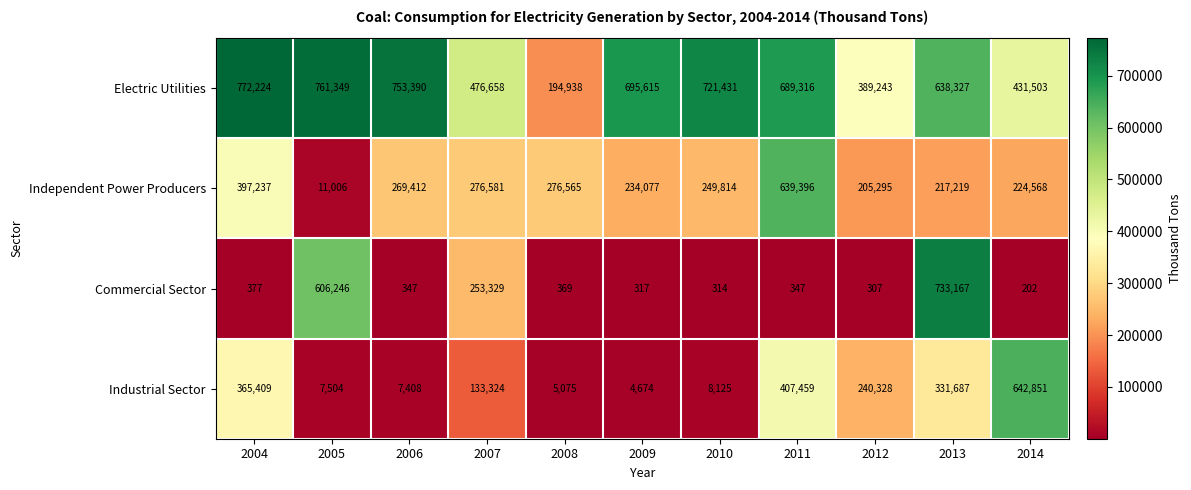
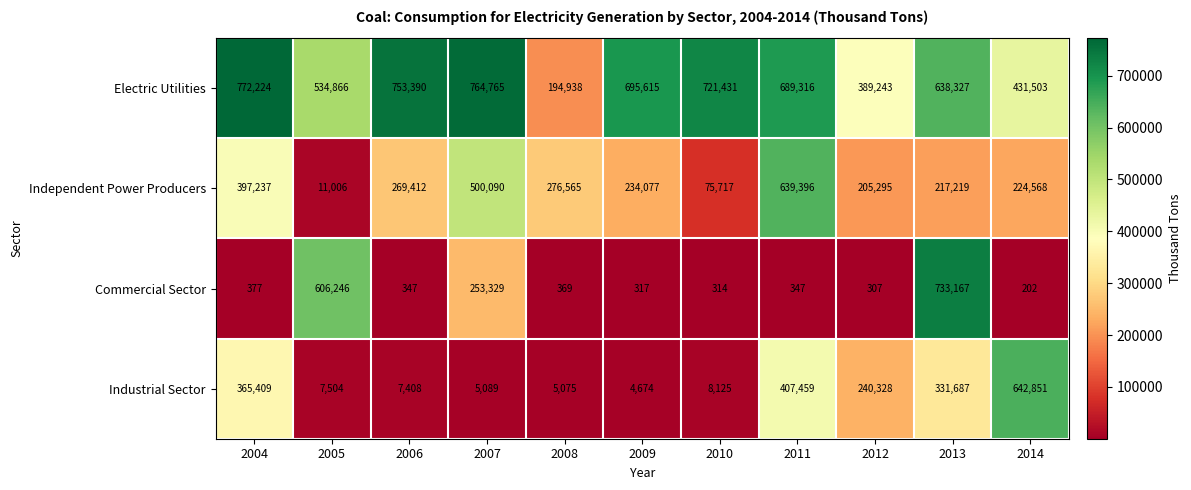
  {
    "Electric Utilities": {
      "2004": "772,224",
-     "2005": "761,349",
+     "2005": "534,866",
      "2006": "753,390",
-     "2007": "476,658",
+     "2007": "764,765",
      "2008": "194,938",
      "2009": "695,615",
      "2010": "721,431",
      "2011": "689,316",
      "2012": "389,243",
      "2013": "638,327",
      "2014": "431,503"
    },
    "Independent Power Producers": {
      "2004": "397,237",
      "2005": "11,006",
      "2006": "269,412",
-     "2007": "276,581",
+     "2007": "500,090",
      "2008": "276,565",
      "2009": "234,077",
-     "2010": "249,814",
+     "2010": "75,717",
      "2011": "639,396",
      "2012": "205,295",
      "2013": "217,219",
      "2014": "224,568"
    },
    "Commercial Sector": {
      "2004": "377",
      "2005": "606,246",
      "2006": "347",
      "2007": "253,329",
      "2008": "369",
      "2009": "317",
      "2010": "314",
      "2011": "347",
      "2012": "307",
      "2013": "733,167",
      "2014": "202"
    },
    "Industrial Sector": {
      "2004": "365,409",
      "2005": "7,504",
      "2006": "7,408",
-     "2007": "133,324",
+     "2007": "5,089",
      "2008": "5,075",
      "2009": "4,674",
      "2010": "8,125",
      "2011": "407,459",
      "2012": "240,328",
      "2013": "331,687",
      "2014": "642,851"
    }
  }
